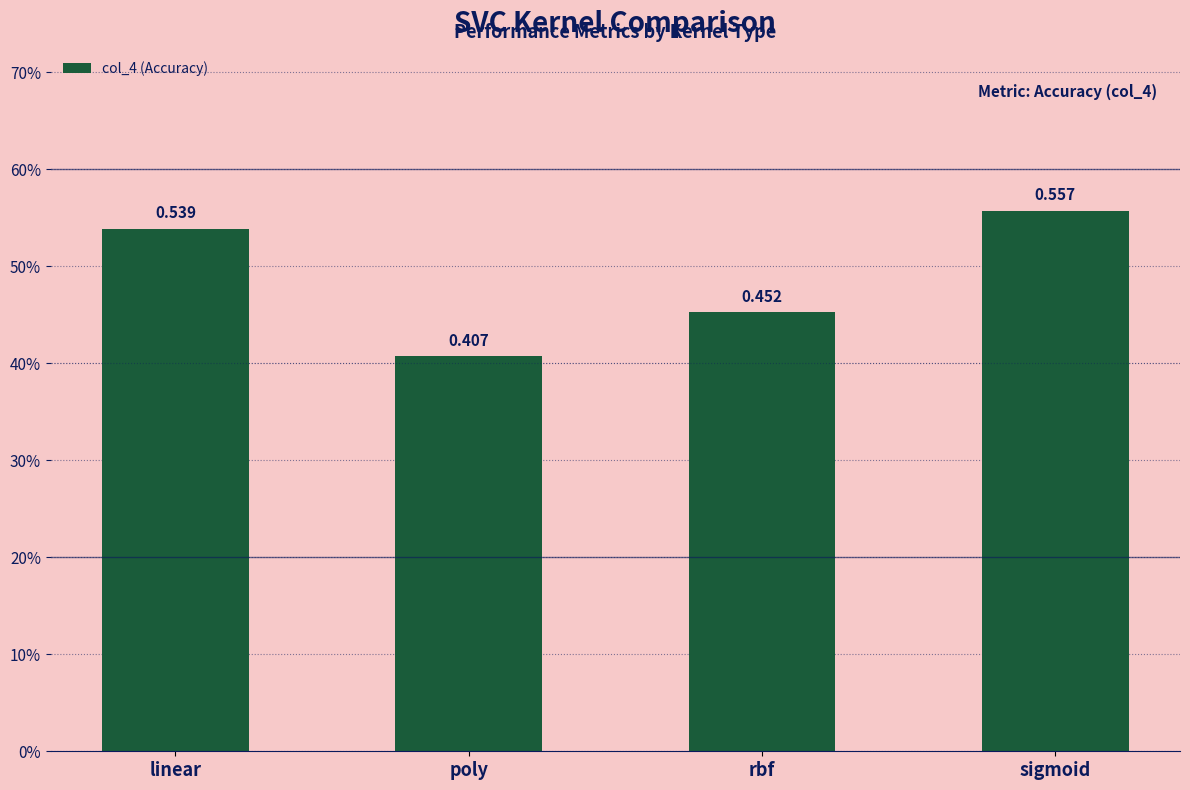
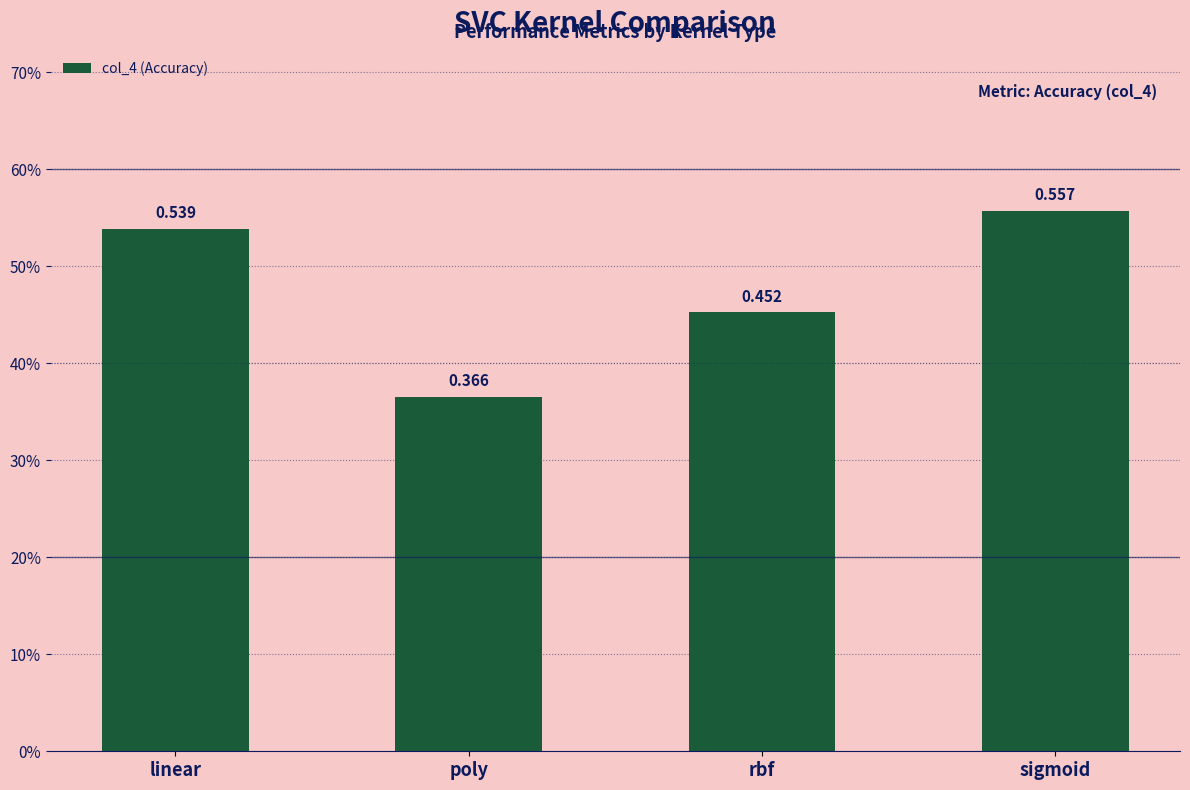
  {
    "linear": 0.539,
-   "poly": 0.407,
+   "poly": 0.366,
    "rbf": 0.452,
    "sigmoid": 0.557
  }
